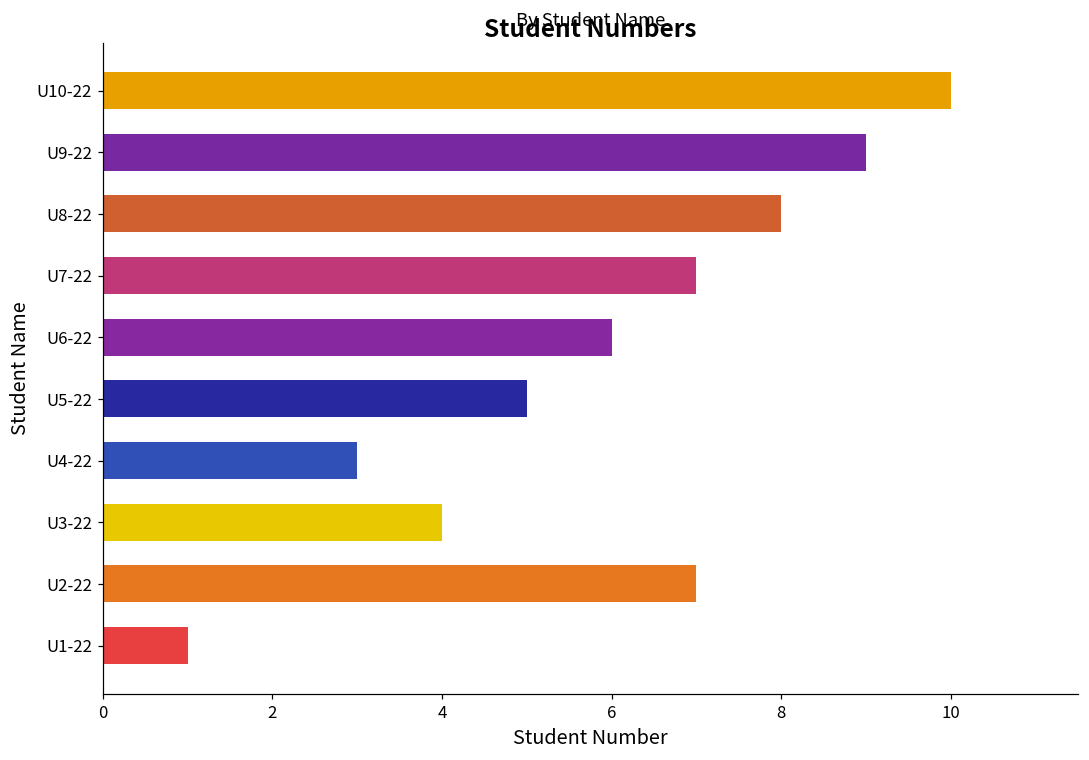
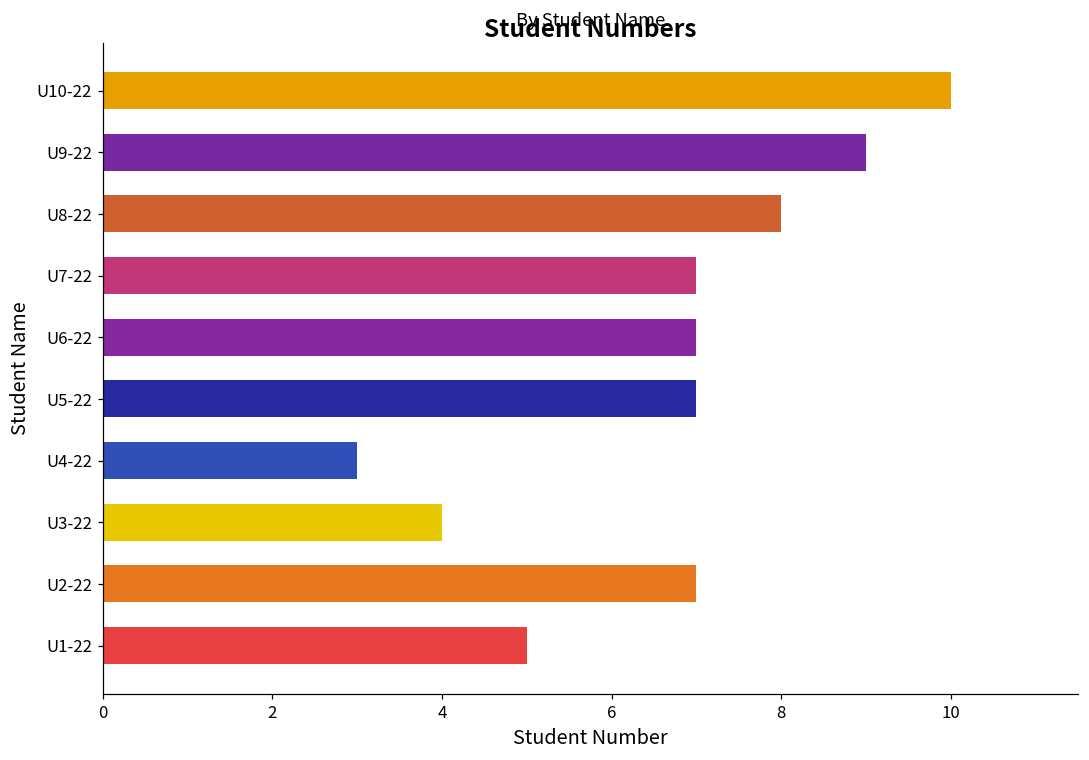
  {
    "U10-22": 10,
    "U9-22": 9,
    "U8-22": 8,
    "U7-22": 7,
-   "U6-22": 6,
-   "U5-22": 5,
+   "U6-22": 7,
+   "U5-22": 7,
    "U4-22": 3,
    "U3-22": 4,
    "U2-22": 7,
-   "U1-22": 1
+   "U1-22": 5
  }
